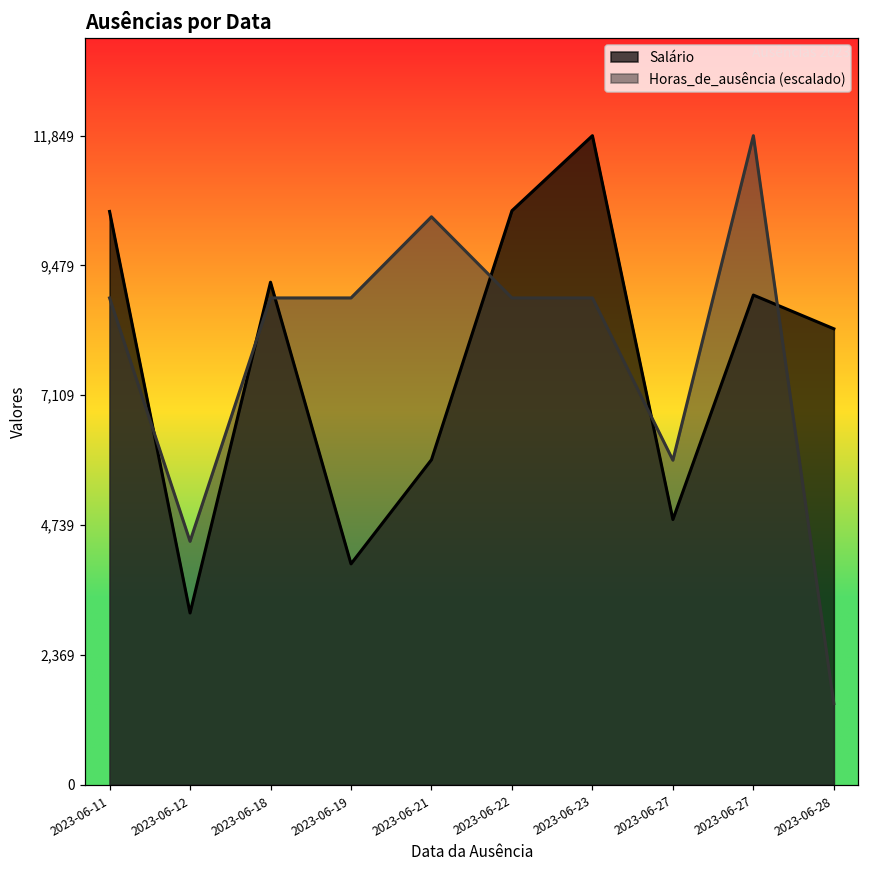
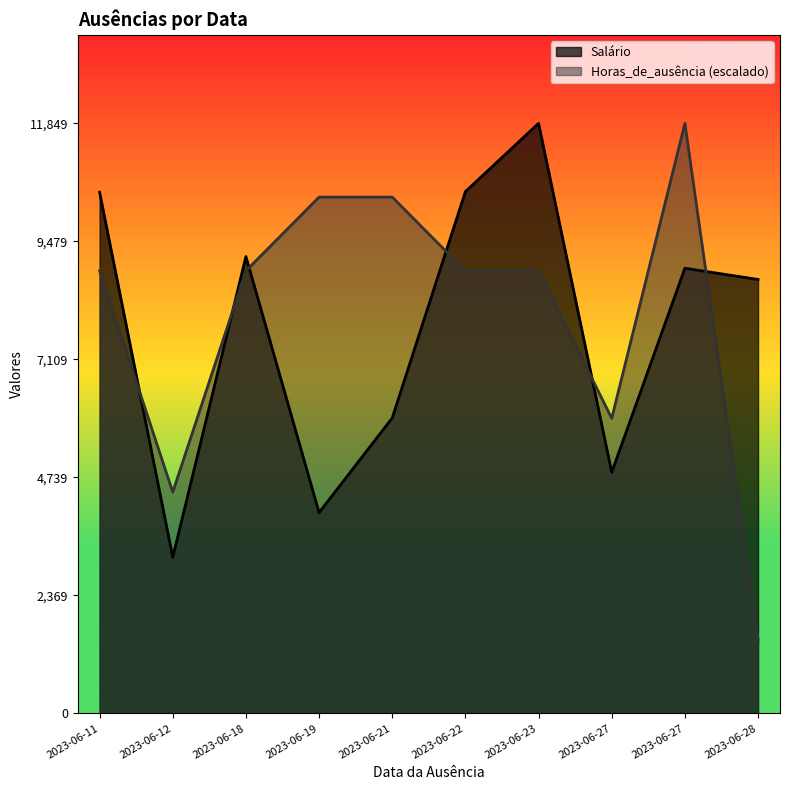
  {
    "Salário": {
      "2023-06-11": "10,500",
      "2023-06-12": "3,100",
      "2023-06-18": "9,200",
      "2023-06-19": "4,000",
      "2023-06-21": "5,900",
      "2023-06-22": "10,500",
      "2023-06-23": "11,800",
-     "2023-06-28": "8,300"
+     "2023-06-28": "8,700"
    },
    "Horas_de_ausência (escalado)": {
      "2023-06-11": "8,900",
      "2023-06-12": "4,400",
      "2023-06-18": "8,900",
-     "2023-06-19": "8,900",
+     "2023-06-19": "10,400",
      "2023-06-21": "10,400",
      "2023-06-22": "8,900",
      "2023-06-23": "8,900",
      "2023-06-28": "1,500"
    }
  }
